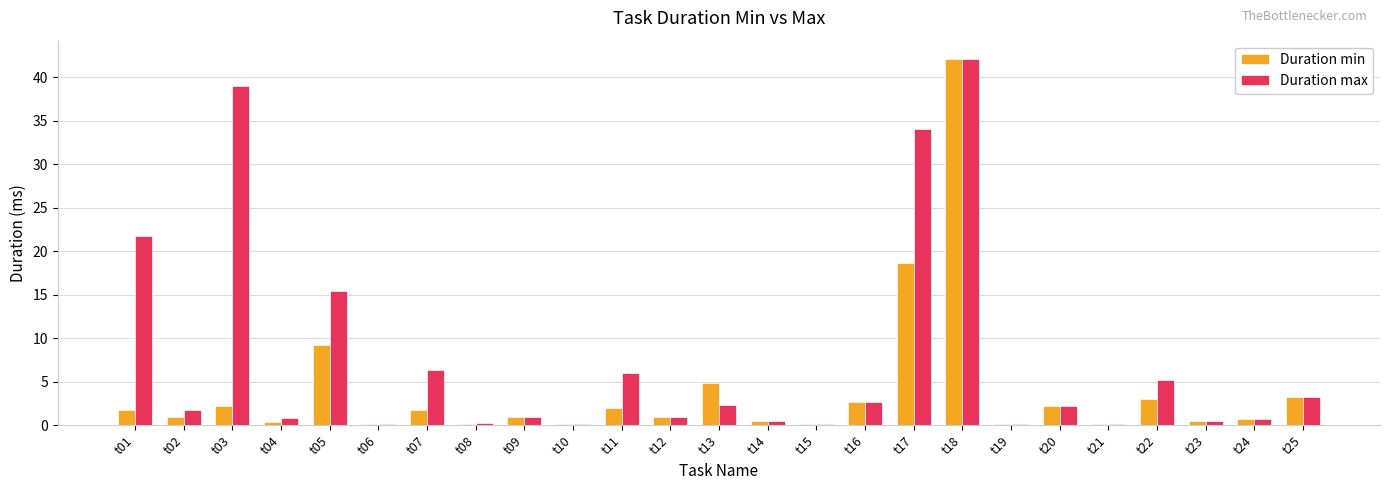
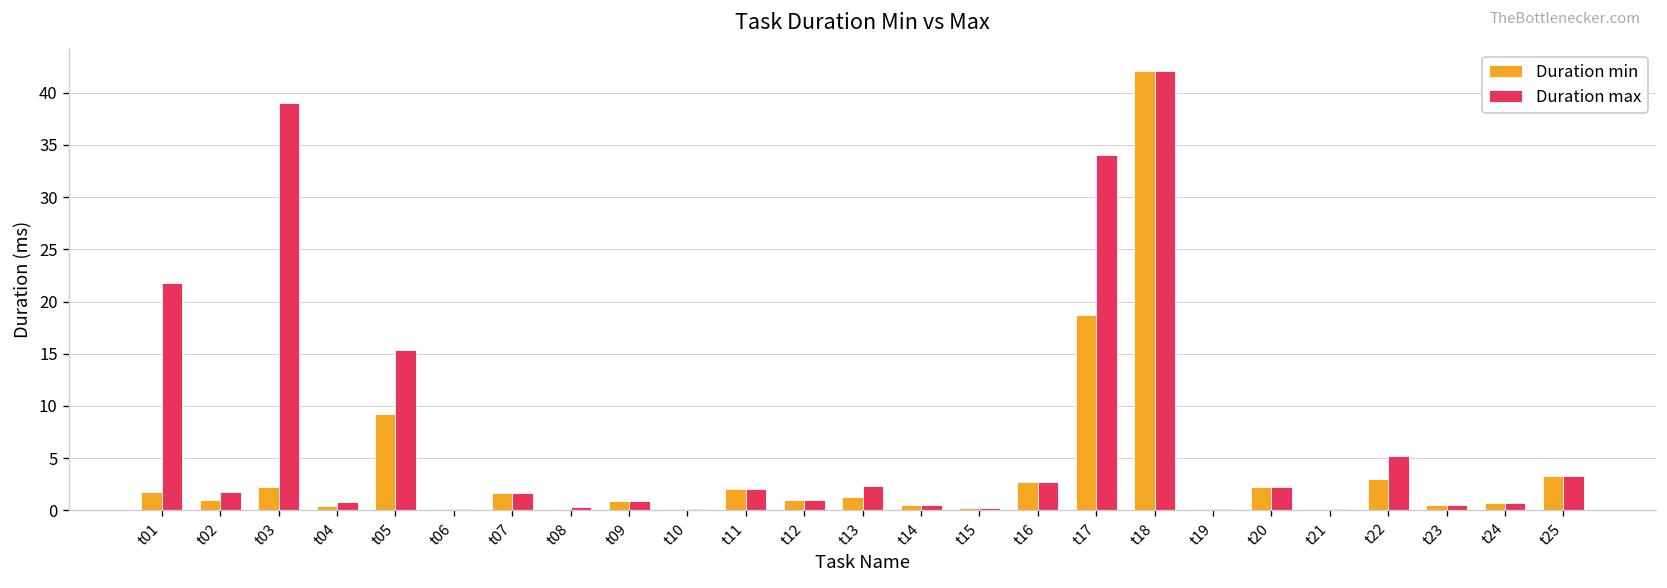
  {
    "Duration min": {
      "t01": 2,
      "t02": 1,
      "t03": 2,
      "t04": 0,
      "t05": 9,
      "t07": 2,
      "t09": 1,
      "t11": 2,
      "t12": 1,
-     "t13": 5,
+     "t13": 1,
      "t14": 1,
      "t16": 3,
      "t17": 19,
      "t18": 42,
      "t20": 2,
      "t22": 3,
      "t23": 1,
      "t24": 1,
      "t25": 3
    },
    "Duration max": {
      "t01": 22,
      "t02": 2,
      "t03": 39,
      "t04": 1,
      "t05": 15,
-     "t07": 6,
+     "t07": 2,
      "t08": 0,
      "t09": 1,
-     "t11": 6,
+     "t11": 2,
      "t12": 1,
      "t13": 2,
      "t14": 1,
      "t16": 3,
      "t17": 34,
      "t18": 42,
      "t20": 2,
      "t22": 5,
      "t23": 1,
      "t24": 1,
      "t25": 3
    }
  }
